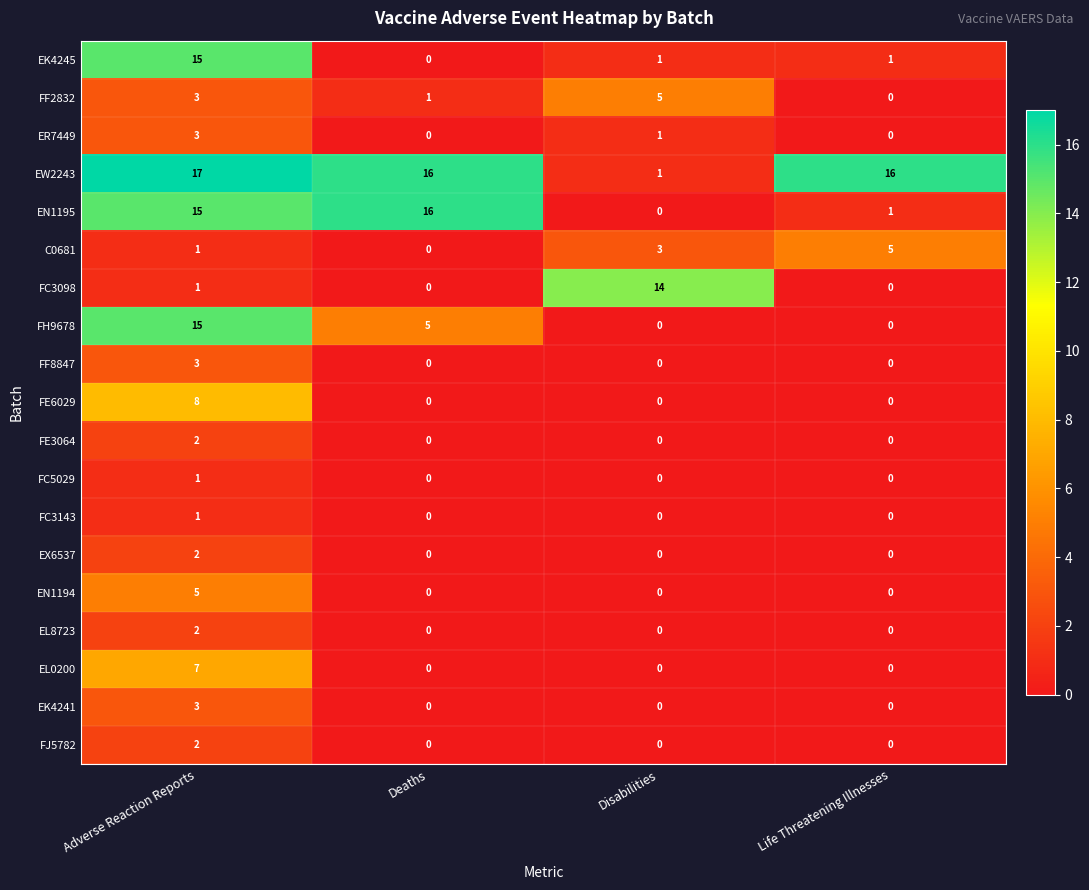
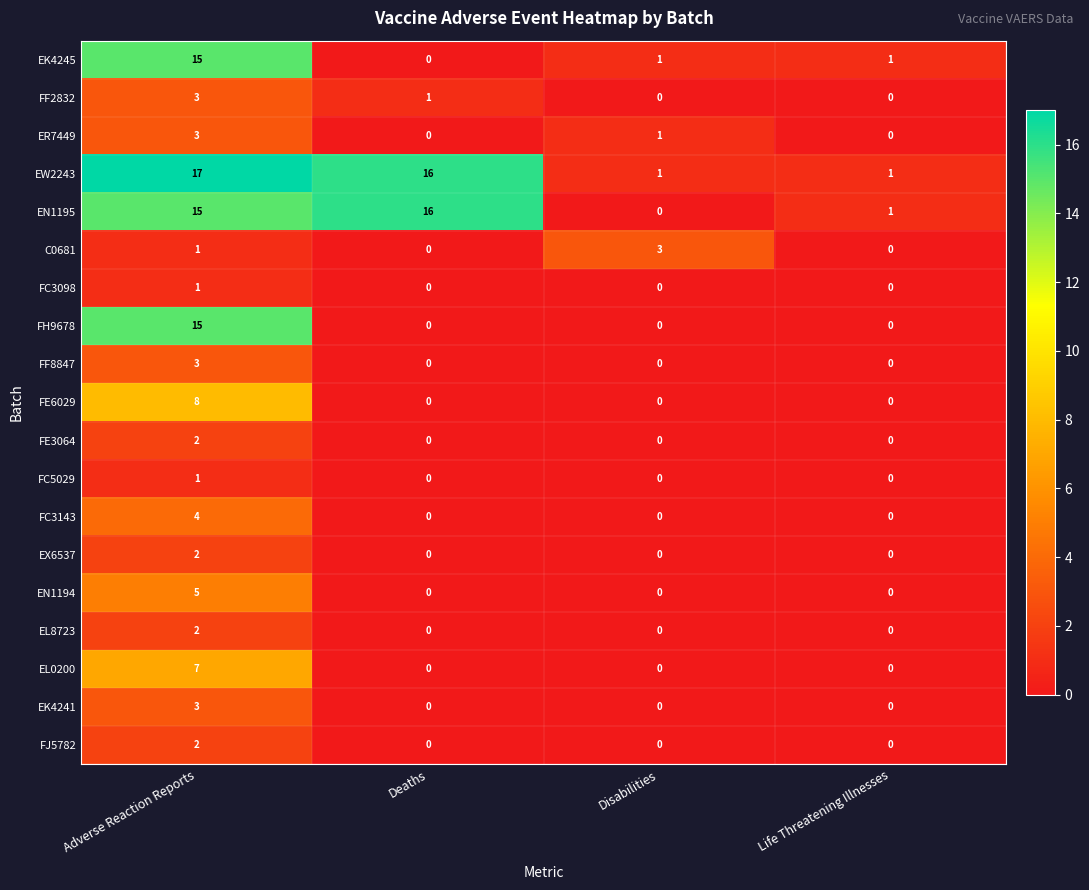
  {
    "EK4245": {
      "Adverse Reaction Reports": 15,
      "Deaths": 0,
      "Disabilities": 1,
      "Life Threatening Illnesses": 1
    },
    "FF2832": {
      "Adverse Reaction Reports": 3,
      "Deaths": 1,
-     "Disabilities": 5,
+     "Disabilities": 0,
      "Life Threatening Illnesses": 0
    },
    "ER7449": {
      "Adverse Reaction Reports": 3,
      "Deaths": 0,
      "Disabilities": 1,
      "Life Threatening Illnesses": 0
    },
    "EW2243": {
      "Adverse Reaction Reports": 17,
      "Deaths": 16,
      "Disabilities": 1,
-     "Life Threatening Illnesses": 16
+     "Life Threatening Illnesses": 1
    },
    "EN1195": {
      "Adverse Reaction Reports": 15,
      "Deaths": 16,
      "Disabilities": 0,
      "Life Threatening Illnesses": 1
    },
    "C0681": {
      "Adverse Reaction Reports": 1,
      "Deaths": 0,
      "Disabilities": 3,
-     "Life Threatening Illnesses": 5
+     "Life Threatening Illnesses": 0
    },
    "FC3098": {
      "Adverse Reaction Reports": 1,
      "Deaths": 0,
-     "Disabilities": 14,
+     "Disabilities": 0,
      "Life Threatening Illnesses": 0
    },
    "FH9678": {
      "Adverse Reaction Reports": 15,
-     "Deaths": 5,
+     "Deaths": 0,
      "Disabilities": 0,
      "Life Threatening Illnesses": 0
    },
    "FF8847": {
      "Adverse Reaction Reports": 3,
      "Deaths": 0,
      "Disabilities": 0,
      "Life Threatening Illnesses": 0
    },
    "FE6029": {
      "Adverse Reaction Reports": 8,
      "Deaths": 0,
      "Disabilities": 0,
      "Life Threatening Illnesses": 0
    },
    "FE3064": {
      "Adverse Reaction Reports": 2,
      "Deaths": 0,
      "Disabilities": 0,
      "Life Threatening Illnesses": 0
    },
    "FC5029": {
      "Adverse Reaction Reports": 1,
      "Deaths": 0,
      "Disabilities": 0,
      "Life Threatening Illnesses": 0
    },
    "FC3143": {
-     "Adverse Reaction Reports": 1,
+     "Adverse Reaction Reports": 4,
      "Deaths": 0,
      "Disabilities": 0,
      "Life Threatening Illnesses": 0
    },
    "EX6537": {
      "Adverse Reaction Reports": 2,
      "Deaths": 0,
      "Disabilities": 0,
      "Life Threatening Illnesses": 0
    },
    "EN1194": {
      "Adverse Reaction Reports": 5,
      "Deaths": 0,
      "Disabilities": 0,
      "Life Threatening Illnesses": 0
    },
    "EL8723": {
      "Adverse Reaction Reports": 2,
      "Deaths": 0,
      "Disabilities": 0,
      "Life Threatening Illnesses": 0
    },
    "EL0200": {
      "Adverse Reaction Reports": 7,
      "Deaths": 0,
      "Disabilities": 0,
      "Life Threatening Illnesses": 0
    },
    "EK4241": {
      "Adverse Reaction Reports": 3,
      "Deaths": 0,
      "Disabilities": 0,
      "Life Threatening Illnesses": 0
    },
    "FJ5782": {
      "Adverse Reaction Reports": 2,
      "Deaths": 0,
      "Disabilities": 0,
      "Life Threatening Illnesses": 0
    }
  }
